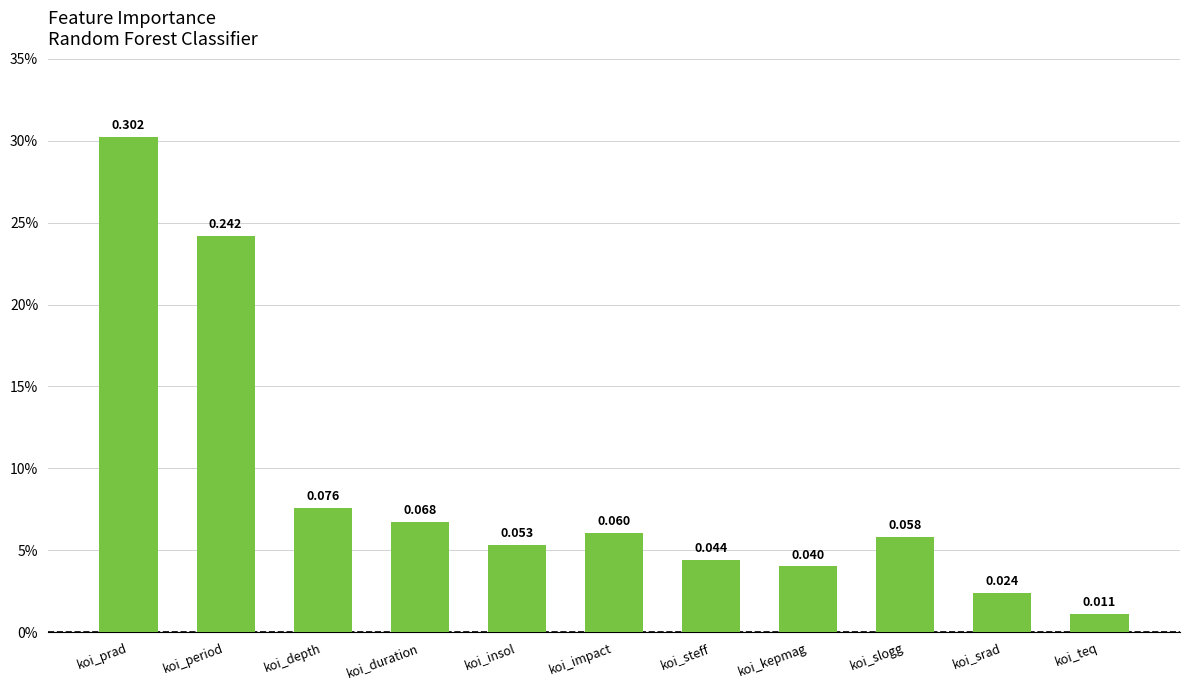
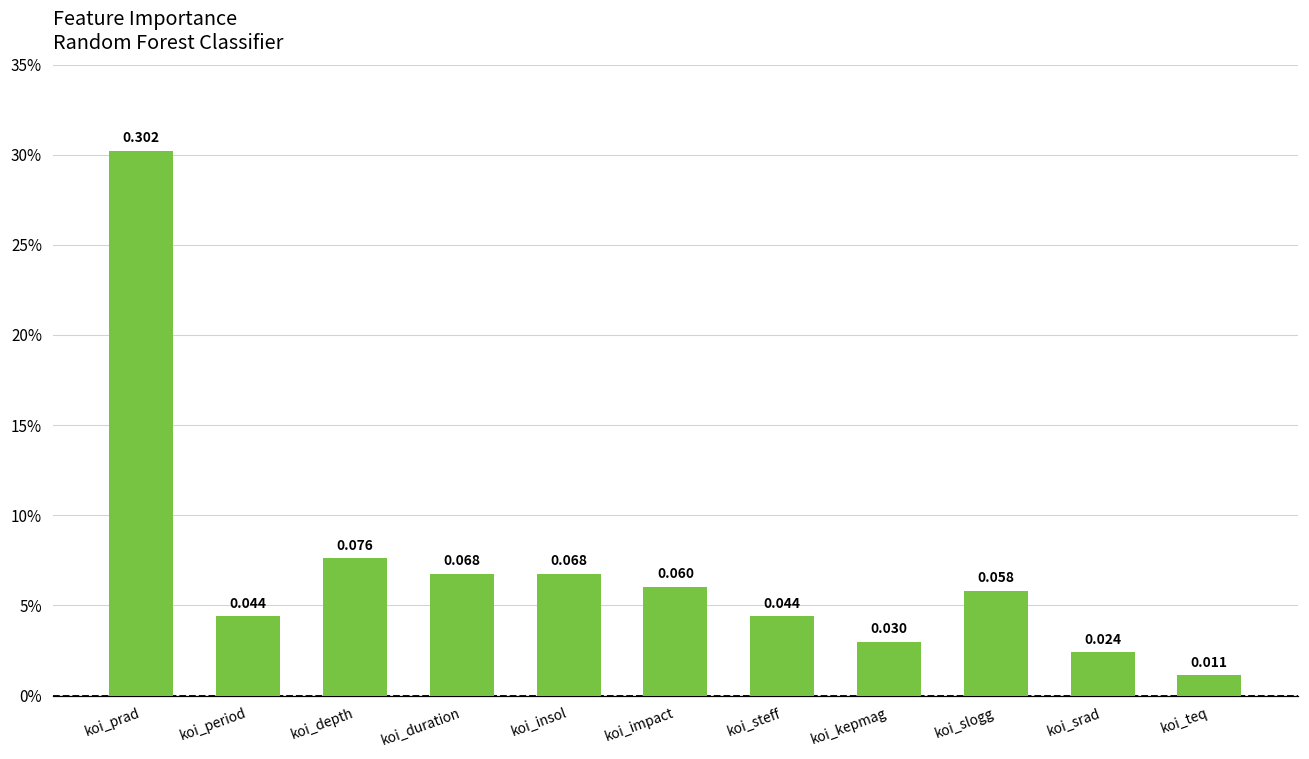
  {
    "koi_prad": 0.302,
-   "koi_period": 0.242,
+   "koi_period": 0.044,
    "koi_depth": 0.076,
    "koi_duration": 0.068,
-   "koi_insol": 0.053,
+   "koi_insol": 0.068,
    "koi_impact": 0.060,
    "koi_steff": 0.044,
-   "koi_kepmag": 0.040,
+   "koi_kepmag": 0.030,
    "koi_slogg": 0.058,
    "koi_srad": 0.024,
    "koi_teq": 0.011
  }
